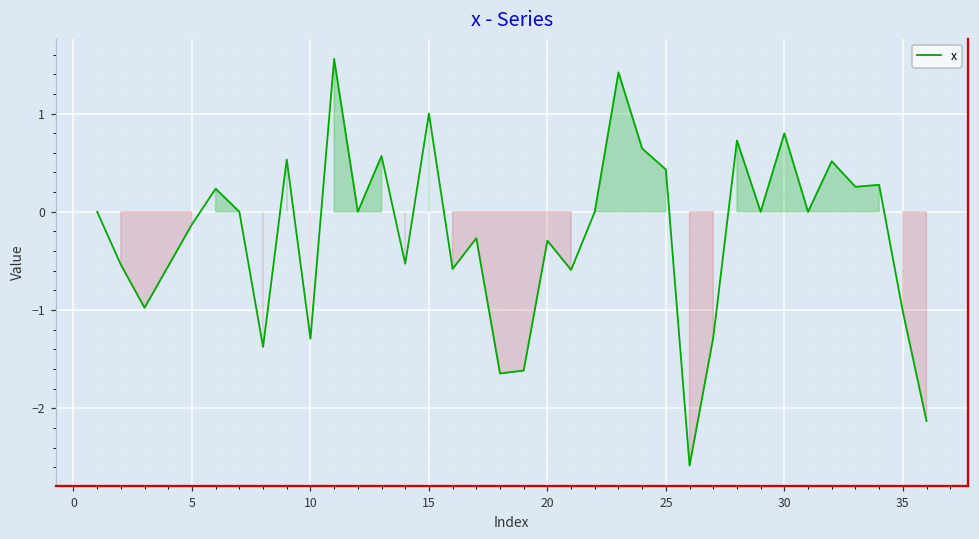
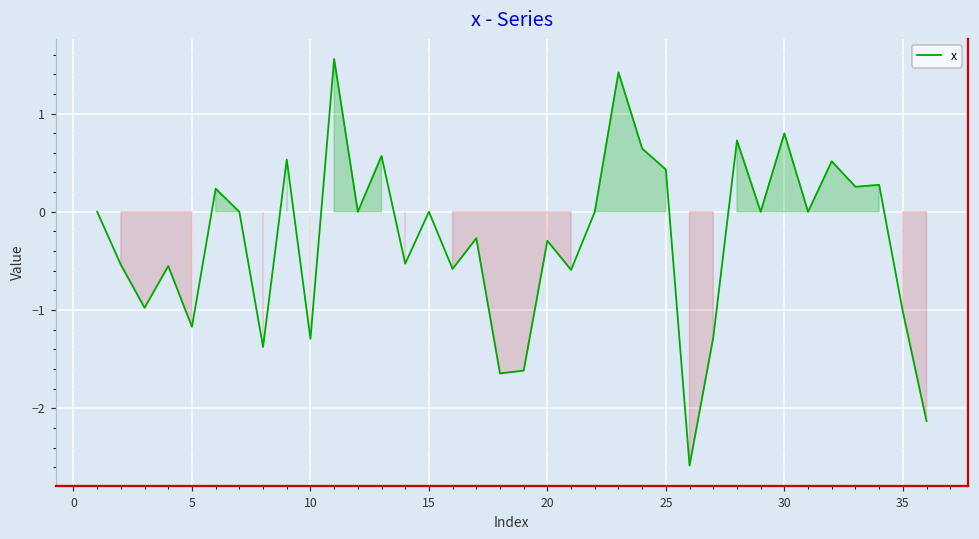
  {
-   "5": -0.1,
+   "5": -1.2,
    "10": -1.3,
-   "15": 1,
+   "15": 0,
    "20": -0.3,
    "25": 0.4,
    "30": 0.8,
    "35": -1.0
  }
